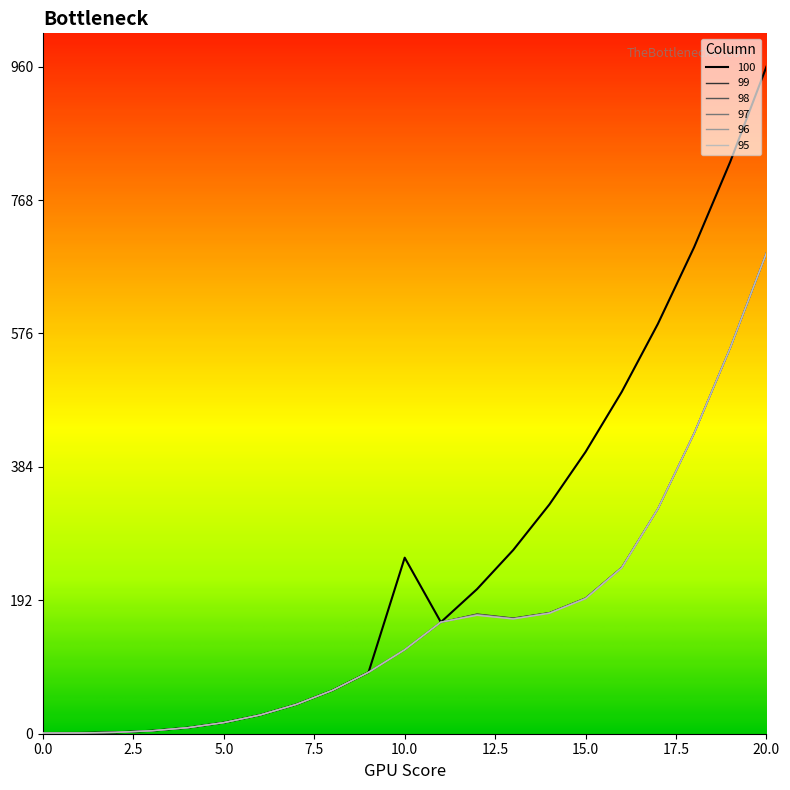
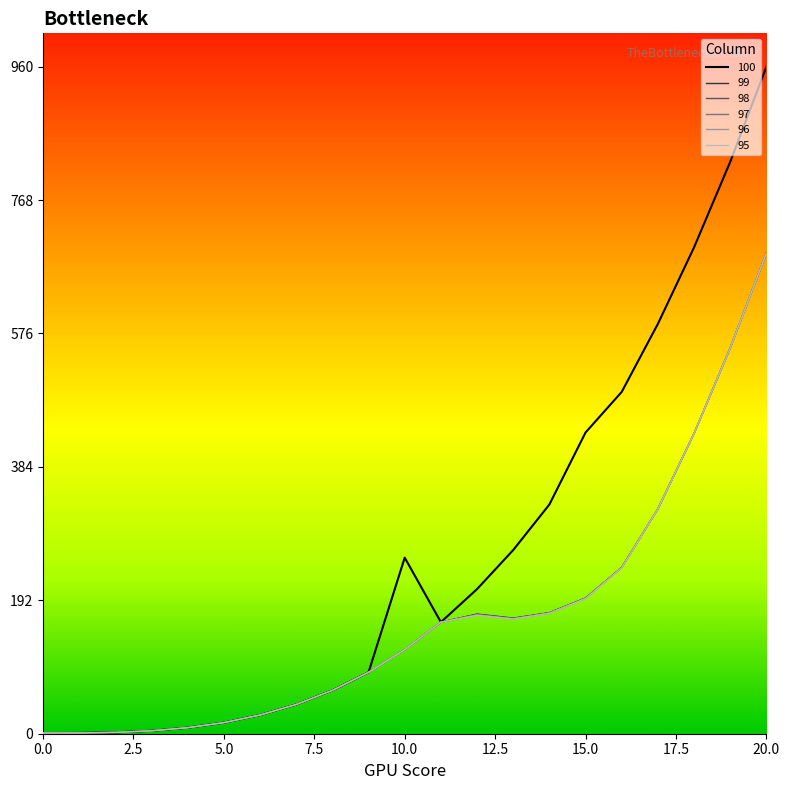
  {
    "100": {
      "10.0": 250,
-     "15.0": 410,
+     "15.0": 430,
      "20.0": 960
    }
  }
